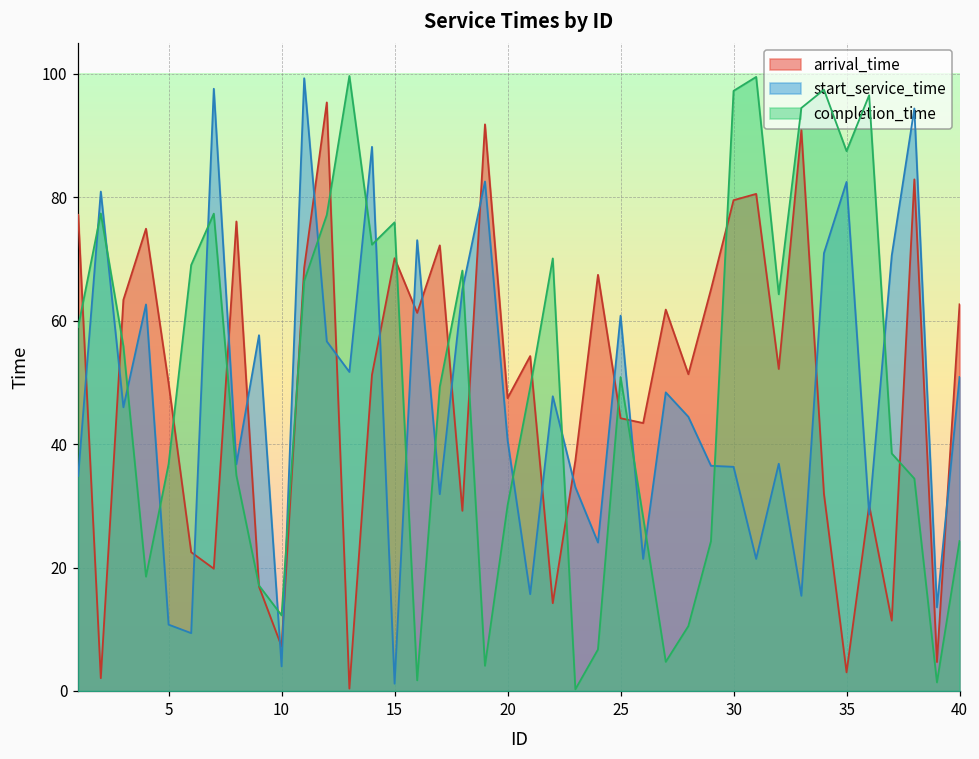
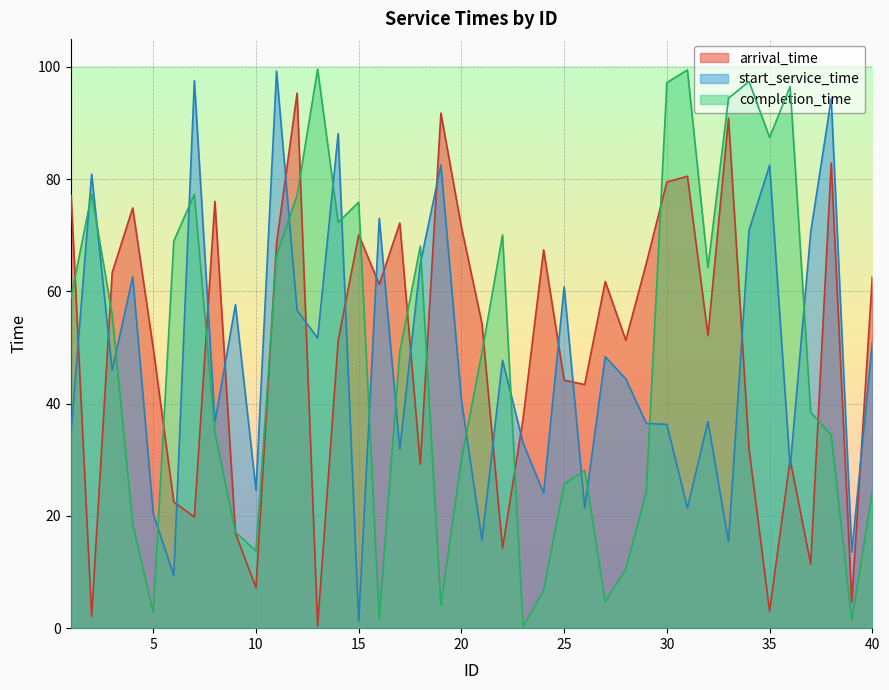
  {
    "arrival_time": {
      "5": 50,
      "10": 7,
      "15": 70,
-     "20": 47,
+     "20": 71,
      "25": 44,
      "30": 80,
      "35": 3,
      "40": 63
    },
    "start_service_time": {
-     "5": 11,
-     "10": 4,
+     "5": 20,
+     "10": 25,
      "15": 1,
      "20": 41,
      "25": 61,
      "30": 36,
      "35": 82,
      "40": 51
    },
    "completion_time": {
-     "5": 37,
-     "10": 12,
+     "5": 3,
+     "10": 14,
      "15": 76,
      "20": 30,
-     "25": 51,
+     "25": 26,
      "30": 97,
      "35": 87,
      "40": 24
    }
  }
